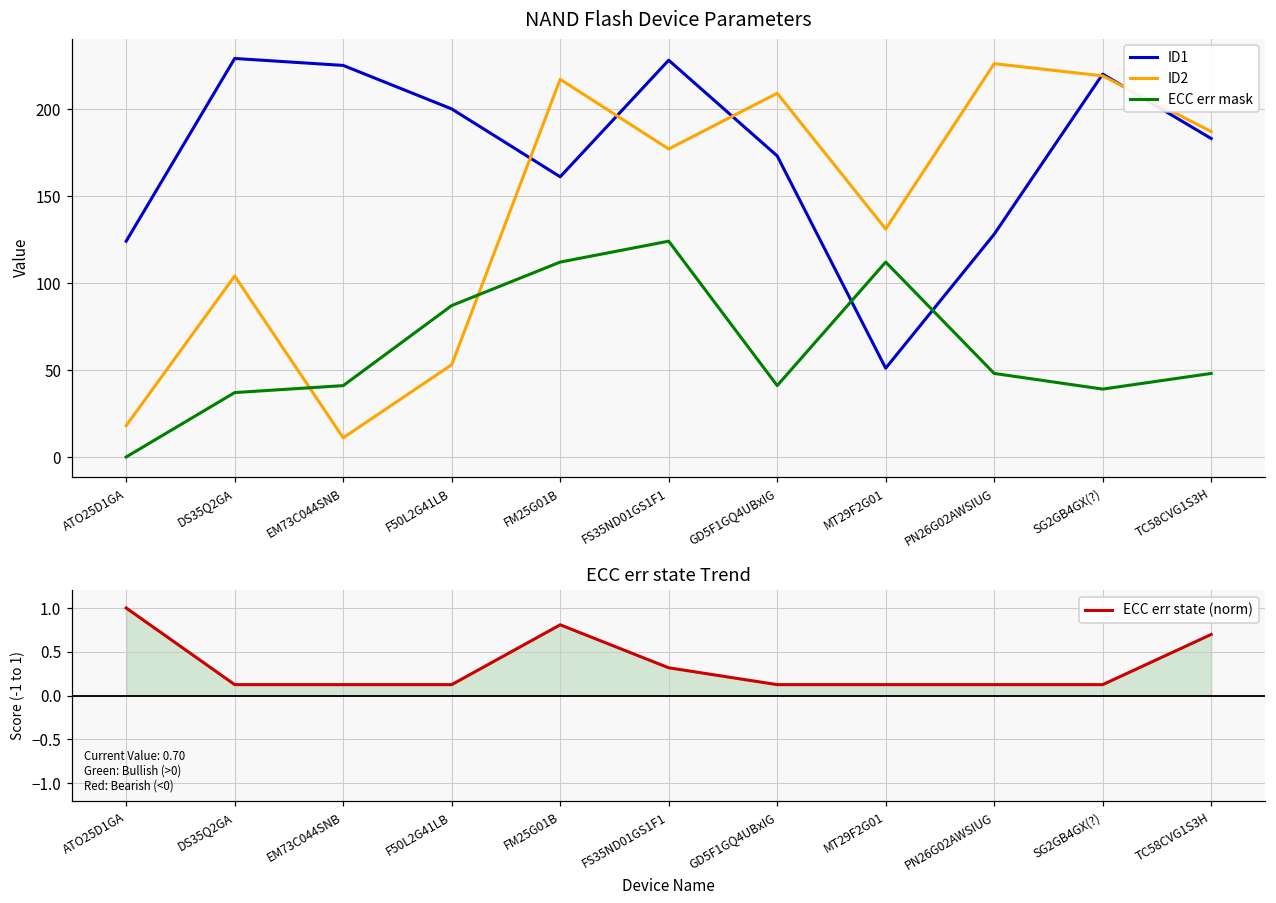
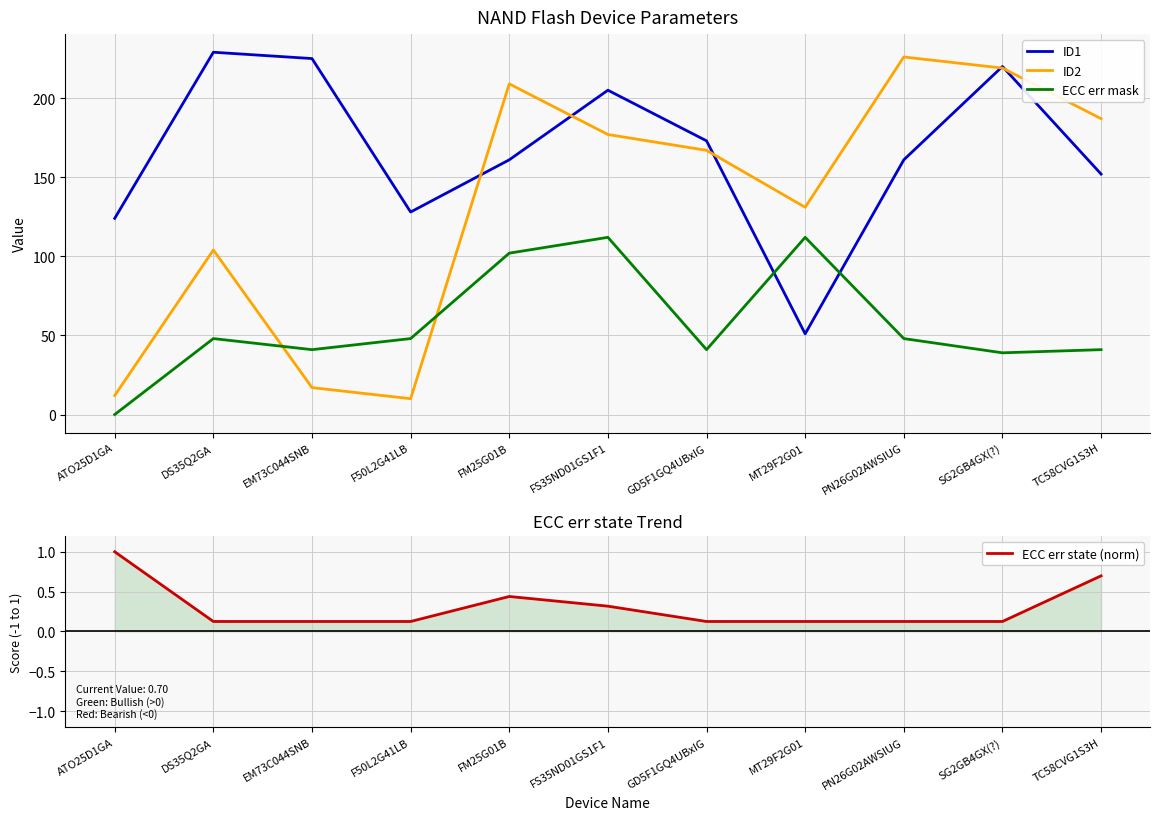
  {
    "NAND Flash Device Parameters": {
      "ID1": {
        "ATO25D1GA": 124,
        "DS35Q2GA": 229,
        "EM73C044SNB": 225,
-       "F50L2G41LB": 200,
+       "F50L2G41LB": 128,
        "FM25G01B": 161,
-       "FS35ND01GS1F1": 228,
+       "FS35ND01GS1F1": 205,
        "GD5F1GQ4UBxIG": 173,
        "MT29F2G01": 51,
-       "PN26G02AWSIUG": 128,
-       "TC58CVG1S3H": 183
+       "PN26G02AWSIUG": 161,
+       "TC58CVG1S3H": 152
      },
      "ID2": {
-       "ATO25D1GA": 18,
+       "ATO25D1GA": 12,
        "DS35Q2GA": 104,
-       "EM73C044SNB": 11,
-       "F50L2G41LB": 53,
-       "FM25G01B": 217,
+       "EM73C044SNB": 17,
+       "F50L2G41LB": 10,
+       "FM25G01B": 209,
        "FS35ND01GS1F1": 177,
-       "GD5F1GQ4UBxIG": 209,
+       "GD5F1GQ4UBxIG": 167,
        "MT29F2G01": 131,
        "PN26G02AWSIUG": 226,
        "TC58CVG1S3H": 187
      },
      "ECC err mask": {
        "ATO25D1GA": 0,
-       "DS35Q2GA": 37,
+       "DS35Q2GA": 48,
        "EM73C044SNB": 41,
-       "F50L2G41LB": 87,
-       "FM25G01B": 112,
-       "FS35ND01GS1F1": 124,
+       "F50L2G41LB": 48,
+       "FM25G01B": 102,
+       "FS35ND01GS1F1": 112,
        "GD5F1GQ4UBxIG": 41,
        "MT29F2G01": 112,
        "PN26G02AWSIUG": 48,
        "SG2GB4GX(?)": 39,
-       "TC58CVG1S3H": 48
+       "TC58CVG1S3H": 41
      }
    },
    "ECC err state Trend": {
      "ATO25D1GA": 1.0,
      "DS35Q2GA": 0.1,
      "EM73C044SNB": 0.1,
      "F50L2G41LB": 0.1,
-     "FM25G01B": 0.8,
+     "FM25G01B": 0.4,
      "FS35ND01GS1F1": 0.3,
      "GD5F1GQ4UBxIG": 0.1,
      "MT29F2G01": 0.1,
      "PN26G02AWSIUG": 0.1,
      "SG2GB4GX(?)": 0.1,
      "TC58CVG1S3H": 0.7
    }
  }
